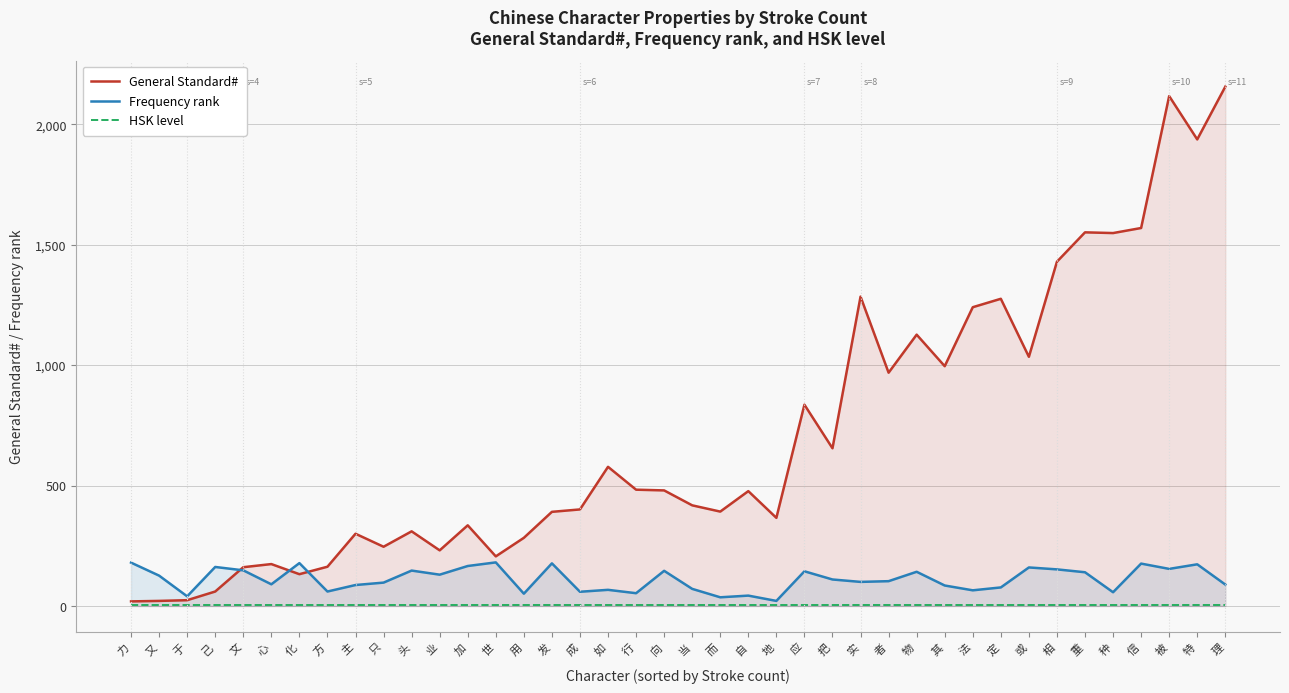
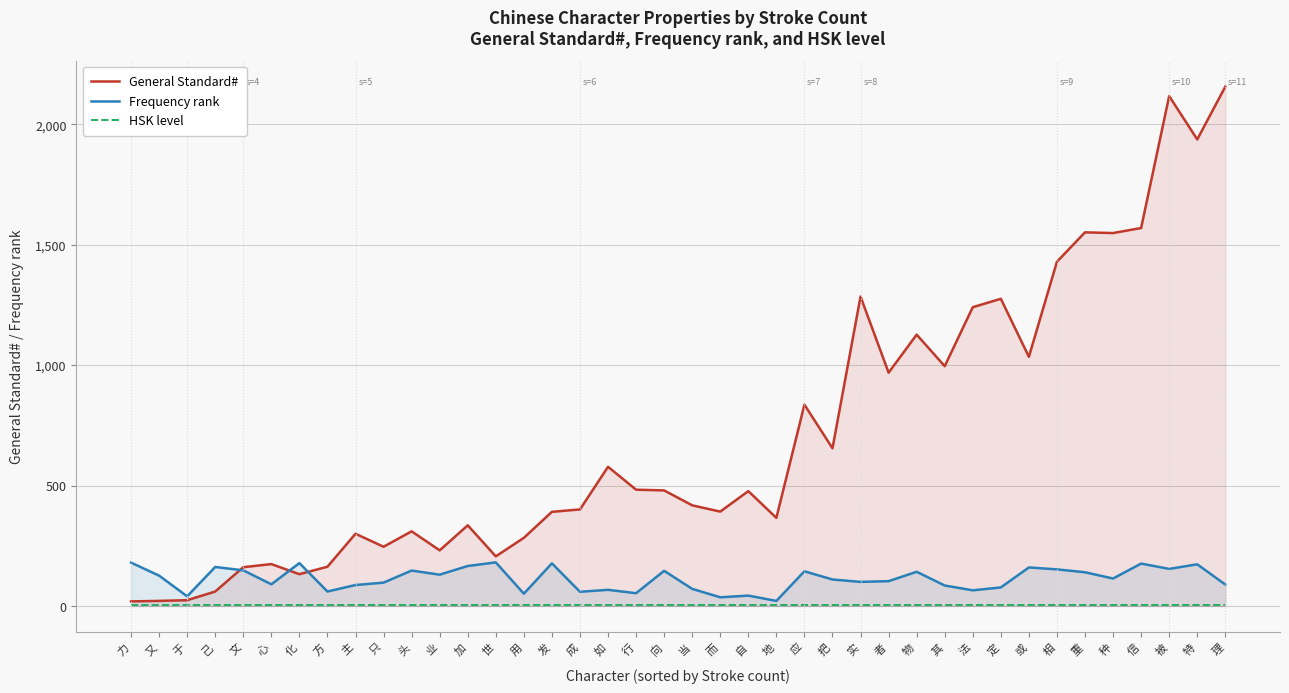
  {
    "General Standard#": {
      "力": "20",
      "又": "20",
      "于": "20",
      "己": "60",
      "文": "160",
      "心": "170",
      "化": "130",
      "方": "160",
      "主": "300",
      "只": "250",
      "头": "310",
      "业": "230",
      "加": "340",
      "世": "210",
      "用": "280",
      "发": "390",
      "成": "400",
      "如": "580",
      "行": "480",
      "向": "480",
      "当": "420",
      "而": "390",
      "自": "480",
      "地": "370",
      "应": "840",
      "把": "660",
      "实": "1,290",
      "者": "970",
      "物": "1,130",
      "其": "1,000",
      "法": "1,240",
      "定": "1,280",
      "或": "1,040",
      "相": "1,430",
      "重": "1,550",
      "种": "1,550",
      "信": "1,570",
      "特": "1,940"
    },
    "Frequency rank": {
      "力": "180",
      "又": "130",
      "于": "40",
      "己": "160",
      "文": "150",
      "心": "90",
      "化": "180",
      "方": "60",
      "主": "90",
      "只": "100",
      "头": "150",
      "业": "130",
      "加": "170",
      "世": "180",
      "用": "50",
      "发": "180",
      "成": "60",
      "如": "70",
      "行": "50",
      "向": "150",
      "当": "70",
      "而": "40",
      "自": "40",
      "地": "20",
      "应": "140",
      "把": "110",
      "实": "100",
      "者": "100",
      "物": "140",
      "其": "90",
      "法": "70",
      "定": "80",
      "或": "160",
      "相": "150",
      "重": "140",
-     "种": "60",
+     "种": "110",
      "信": "180",
      "被": "150",
      "特": "170",
      "理": "90"
    },
    "HSK level": {
      "力": "0",
      "又": "0",
      "于": "0",
      "己": "0",
      "文": "0",
      "心": "0",
      "化": "0",
      "方": "0",
      "主": "0",
      "只": "0",
      "头": "0",
      "业": "0",
      "加": "0",
      "世": "0",
      "用": "0",
      "发": "0",
      "成": "0",
      "如": "0",
      "行": "0",
      "向": "0",
      "当": "0",
      "而": "0",
      "自": "0",
      "地": "0",
      "应": "0",
      "把": "0",
      "实": "0",
      "者": "0",
      "物": "0",
      "其": "0",
      "法": "0",
      "定": "0",
      "或": "0",
      "相": "0",
      "重": "0",
      "种": "0",
      "信": "0",
      "被": "0",
      "特": "0",
      "理": "0"
    }
  }
